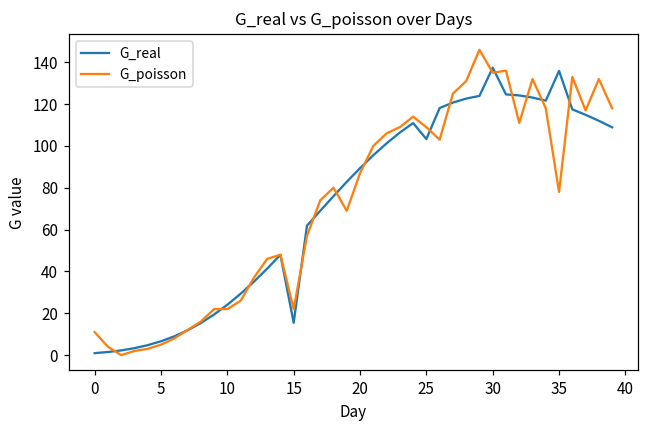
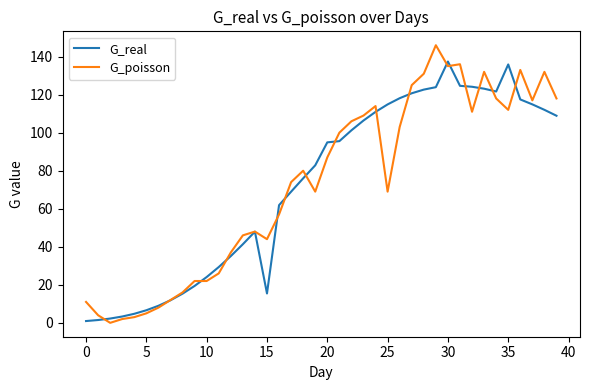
  {
    "G_real": {
      "0": 1,
      "5": 7,
      "10": 24,
      "15": 15,
-     "20": 89,
-     "25": 103,
+     "20": 95,
+     "25": 115,
      "30": 137,
      "35": 136
    },
    "G_poisson": {
      "0": 11,
      "5": 5,
      "10": 22,
-     "15": 22,
+     "15": 44,
      "20": 87,
-     "25": 109,
+     "25": 69,
      "30": 135,
-     "35": 78
+     "35": 112
    }
  }
